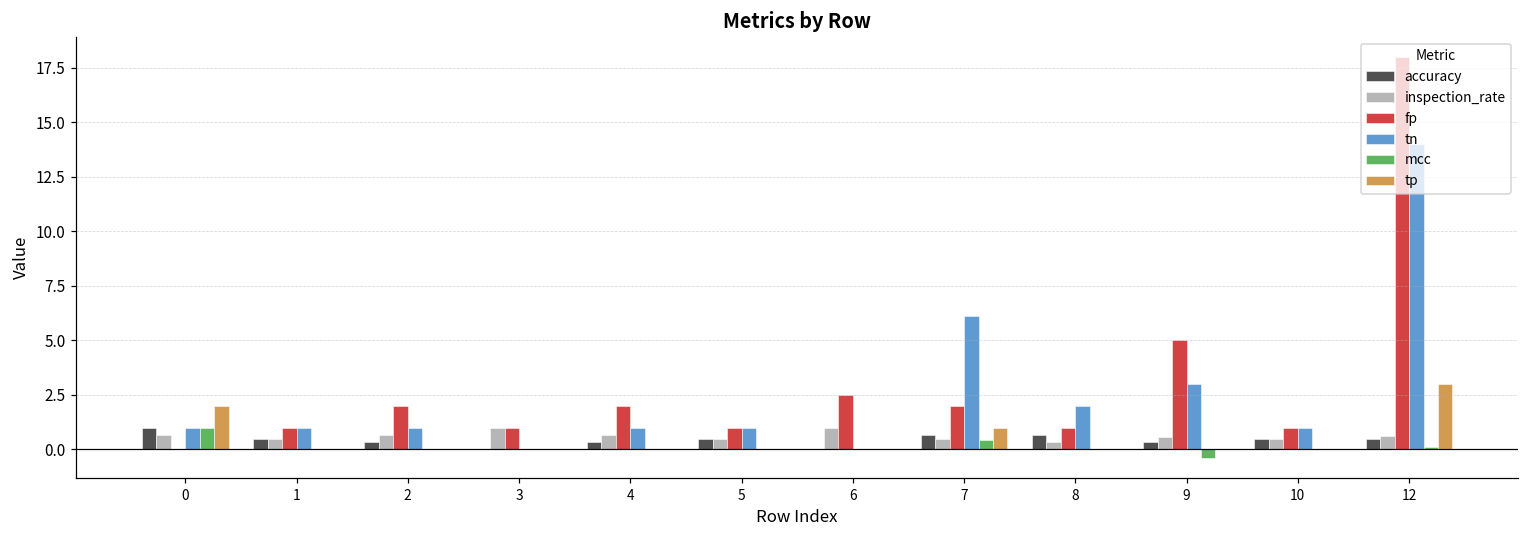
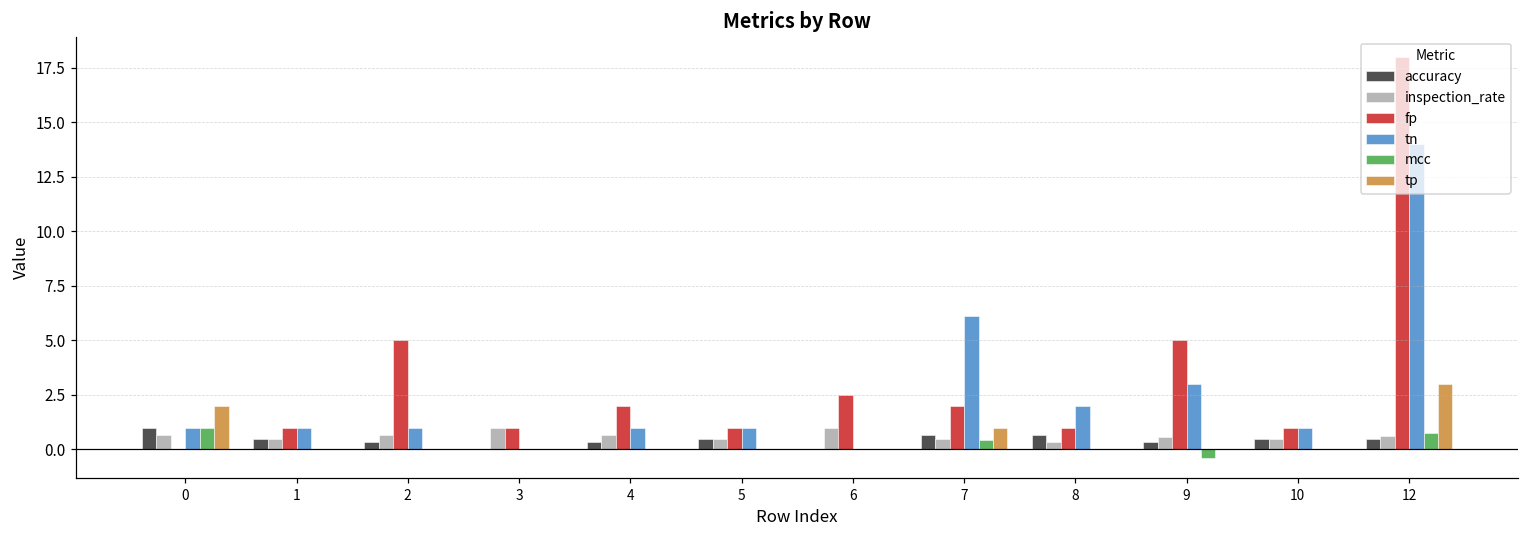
  {
    "accuracy": {
      "0": 1.0,
      "1": 0.5,
      "2": 0.3,
      "3": 0.0,
      "4": 0.3,
      "5": 0.5,
      "6": 0.0,
      "7": 0.7,
      "8": 0.7,
      "9": 0.3,
      "10": 0.5,
      "12": 0.5
    },
    "inspection_rate": {
      "0": 0.7,
      "1": 0.5,
      "2": 0.7,
      "3": 1.0,
      "4": 0.7,
      "5": 0.5,
      "6": 1.0,
      "7": 0.5,
      "8": 0.3,
      "9": 0.6,
      "10": 0.5,
      "12": 0.6
    },
    "fp": {
      "0": 0,
      "1": 1,
-     "2": 2,
+     "2": 5,
      "3": 1,
      "4": 2,
      "5": 1,
      "6": 2.5,
      "7": 2,
      "8": 1,
      "9": 5,
      "10": 1
    },
    "tn": {
      "0": 1.0,
      "1": 1.0,
      "2": 1.0,
      "3": 0.0,
      "4": 1.0,
      "5": 1.0,
      "6": 0.0,
      "7": 6.1,
      "8": 2.0,
      "9": 3.0,
      "10": 1.0
    },
    "mcc": {
      "0": 1.0,
      "1": 0.0,
      "2": 0.0,
      "3": 0.0,
      "4": 0.0,
      "5": 0.0,
      "6": 0.0,
      "7": 0.4,
      "8": 0.0,
      "9": -0.4,
      "10": 0.0,
-     "12": 0.1
+     "12": 0.8
    },
    "tp": {
      "0": 2.0,
      "1": 0.0,
      "2": 0.0,
      "3": 0.0,
      "4": 0.0,
      "5": 0.0,
      "6": 0.0,
      "7": 1.0,
      "8": 0.0,
      "9": 0.0,
      "10": 0.0,
      "12": 3.0
    }
  }
